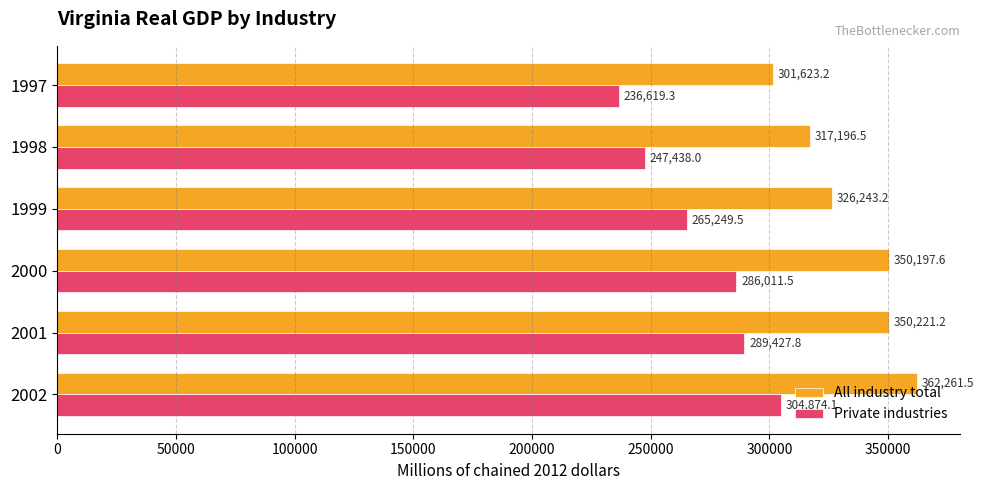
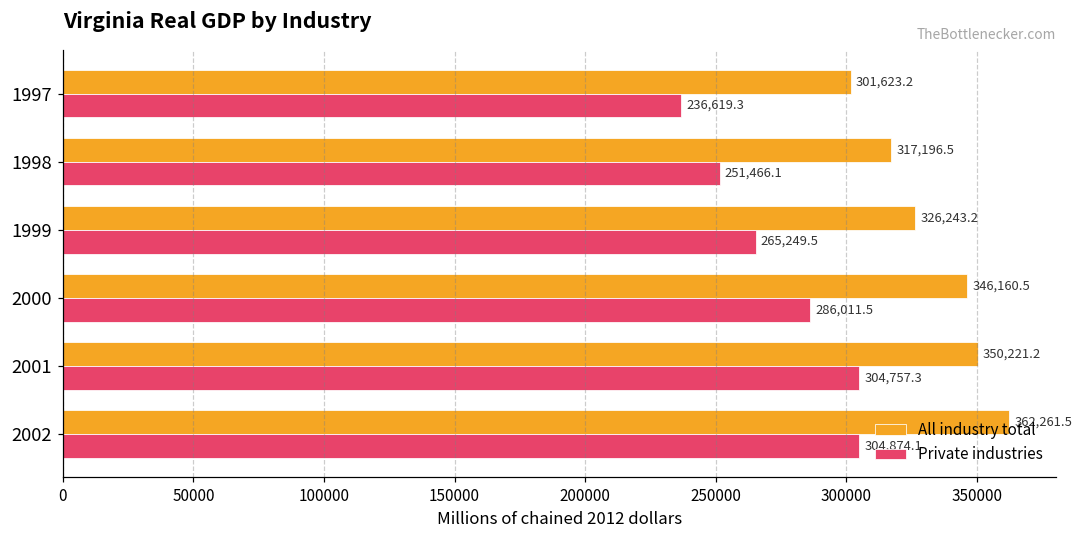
  {
    "All industry total": {
      "1997": "301,623.2",
      "1998": "317,196.5",
      "1999": "326,243.2",
-     "2000": "350,197.6",
+     "2000": "346,160.5",
      "2001": "350,221.2",
      "2002": "362,261.5"
    },
    "Private industries": {
      "1997": "236,619.3",
-     "1998": "247,438.0",
+     "1998": "251,466.1",
      "1999": "265,249.5",
      "2000": "286,011.5",
-     "2001": "289,427.8",
+     "2001": "304,757.3",
      "2002": "304,874.1"
    }
  }
